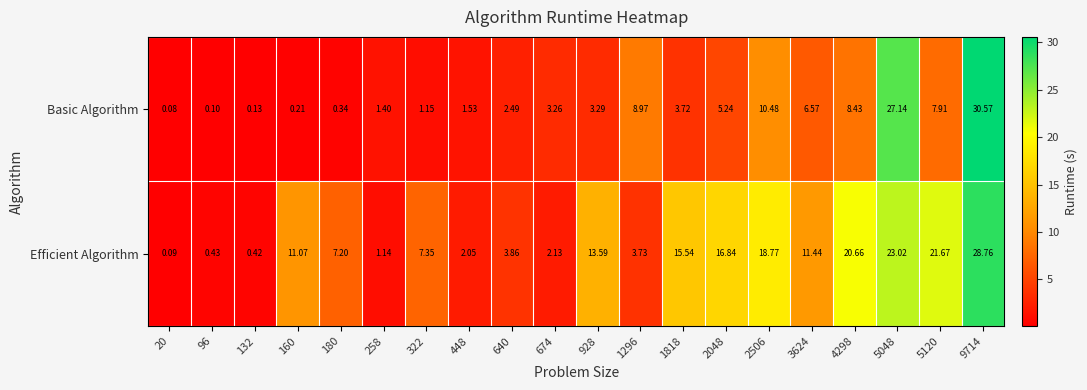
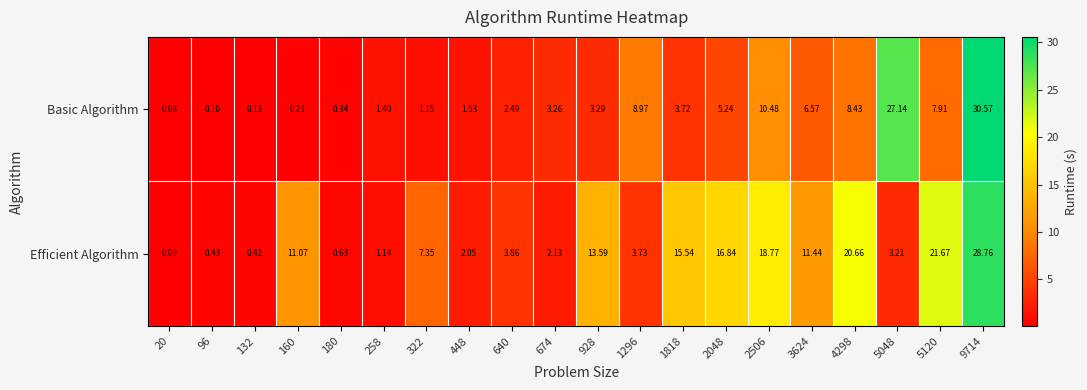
  {
    "Basic Algorithm": {
      "20": 0.08,
      "96": 0.10,
      "132": 0.13,
      "160": 0.21,
      "180": 0.34,
      "258": 1.40,
      "322": 1.15,
      "448": 1.53,
      "640": 2.49,
      "674": 3.26,
      "928": 3.29,
      "1296": 8.97,
      "1818": 3.72,
      "2048": 5.24,
      "2506": 10.48,
      "3624": 6.57,
      "4298": 8.43,
      "5048": 27.14,
      "5120": 7.91,
      "9714": 30.57
    },
    "Efficient Algorithm": {
      "20": 0.09,
      "96": 0.43,
      "132": 0.42,
      "160": 11.07,
-     "180": 7.20,
+     "180": 0.63,
      "258": 1.14,
      "322": 7.35,
      "448": 2.05,
      "640": 3.86,
      "674": 2.13,
      "928": 13.59,
      "1296": 3.73,
      "1818": 15.54,
      "2048": 16.84,
      "2506": 18.77,
      "3624": 11.44,
      "4298": 20.66,
-     "5048": 23.02,
+     "5048": 3.21,
      "5120": 21.67,
      "9714": 28.76
    }
  }
